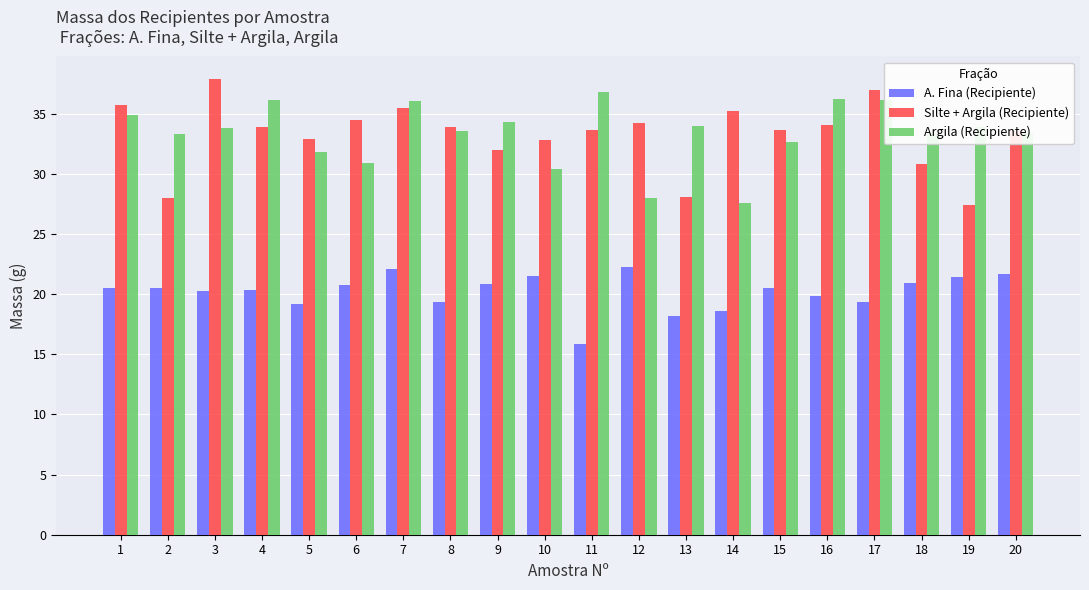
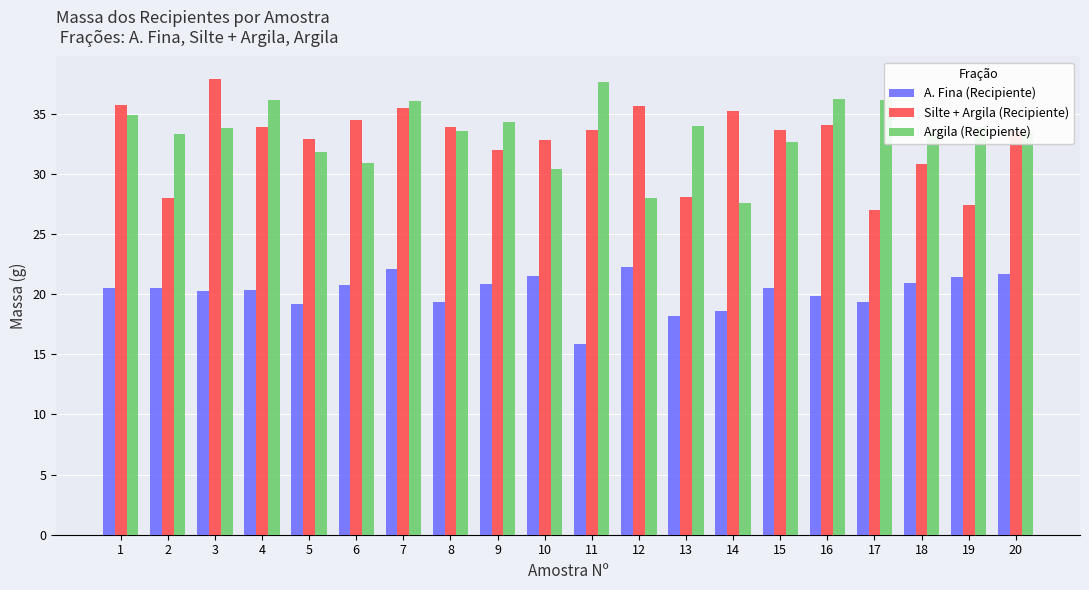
  {
    "A. Fina (Recipiente)": {
      "1": 20.6,
      "2": 20.5,
      "3": 20.2,
      "4": 20.3,
      "5": 19.2,
      "6": 20.7,
      "7": 22.1,
      "8": 19.4,
      "9": 20.9,
      "10": 21.5,
      "11": 15.9,
      "12": 22.2,
      "13": 18.2,
      "14": 18.6,
      "15": 20.5,
      "16": 19.9,
      "17": 19.4,
      "18": 21.0,
      "19": 21.4,
      "20": 21.6
    },
    "Silte + Argila (Recipiente)": {
      "1": 35.8,
      "2": 28.0,
      "3": 37.9,
      "4": 33.9,
      "5": 32.9,
      "6": 34.5,
      "7": 35.5,
      "8": 33.9,
      "9": 32.0,
      "10": 32.8,
      "11": 33.6,
-     "12": 34.3,
+     "12": 35.7,
      "13": 28.1,
      "14": 35.2,
      "15": 33.7,
      "16": 34.1,
-     "17": 37.0,
+     "17": 27.0,
      "18": 30.8,
      "19": 27.4
    },
    "Argila (Recipiente)": {
      "1": 34.9,
      "2": 33.3,
      "3": 33.8,
      "4": 36.1,
      "5": 31.8,
      "6": 30.9,
      "7": 36.1,
      "8": 33.6,
      "9": 34.3,
      "10": 30.4,
-     "11": 36.8,
+     "11": 37.7,
      "12": 28.0,
      "13": 34.0,
      "14": 27.6,
      "15": 32.7,
      "16": 36.3
    }
  }
